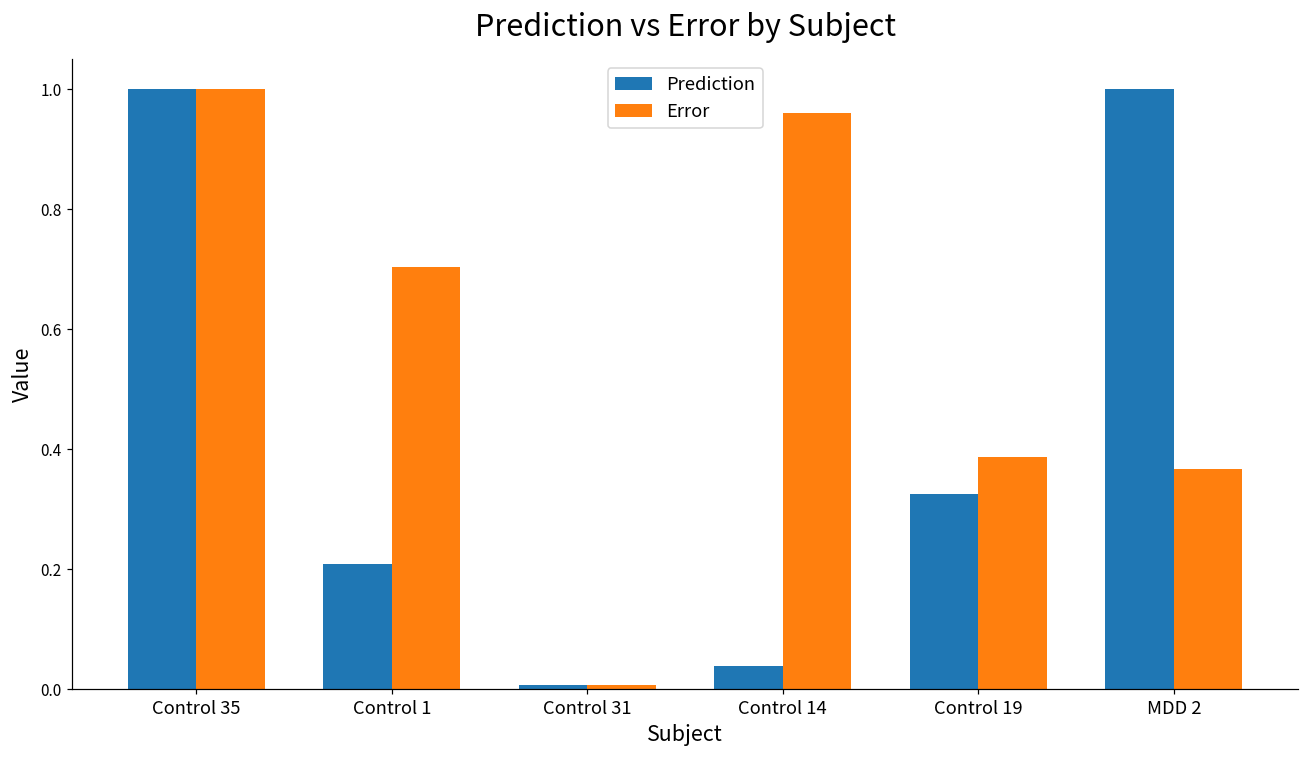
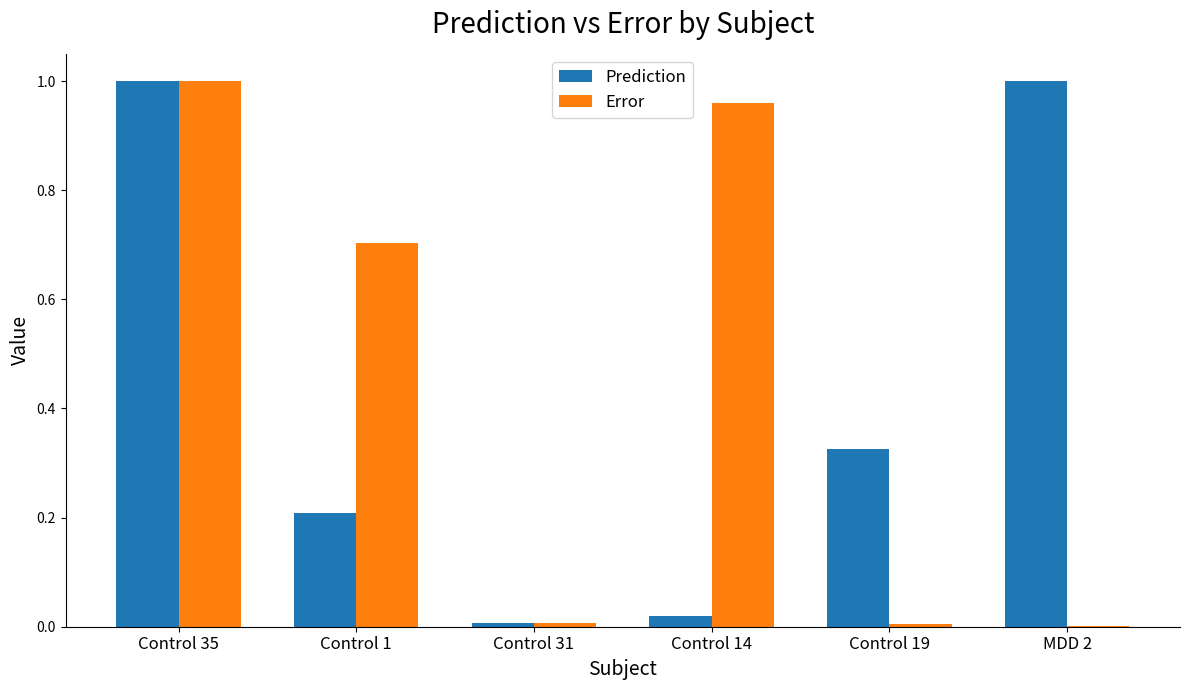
  {
    "Prediction": {
      "Control 35": 1.00,
      "Control 1": 0.21,
      "Control 31": 0.01,
-     "Control 14": 0.04,
+     "Control 14": 0.02,
      "Control 19": 0.33,
      "MDD 2": 1.00
    },
    "Error": {
      "Control 35": 1.00,
      "Control 1": 0.70,
      "Control 31": 0.01,
      "Control 14": 0.96,
-     "Control 19": 0.39,
-     "MDD 2": 0.37
+     "Control 19": 0.00,
+     "MDD 2": 0.00
    }
  }
